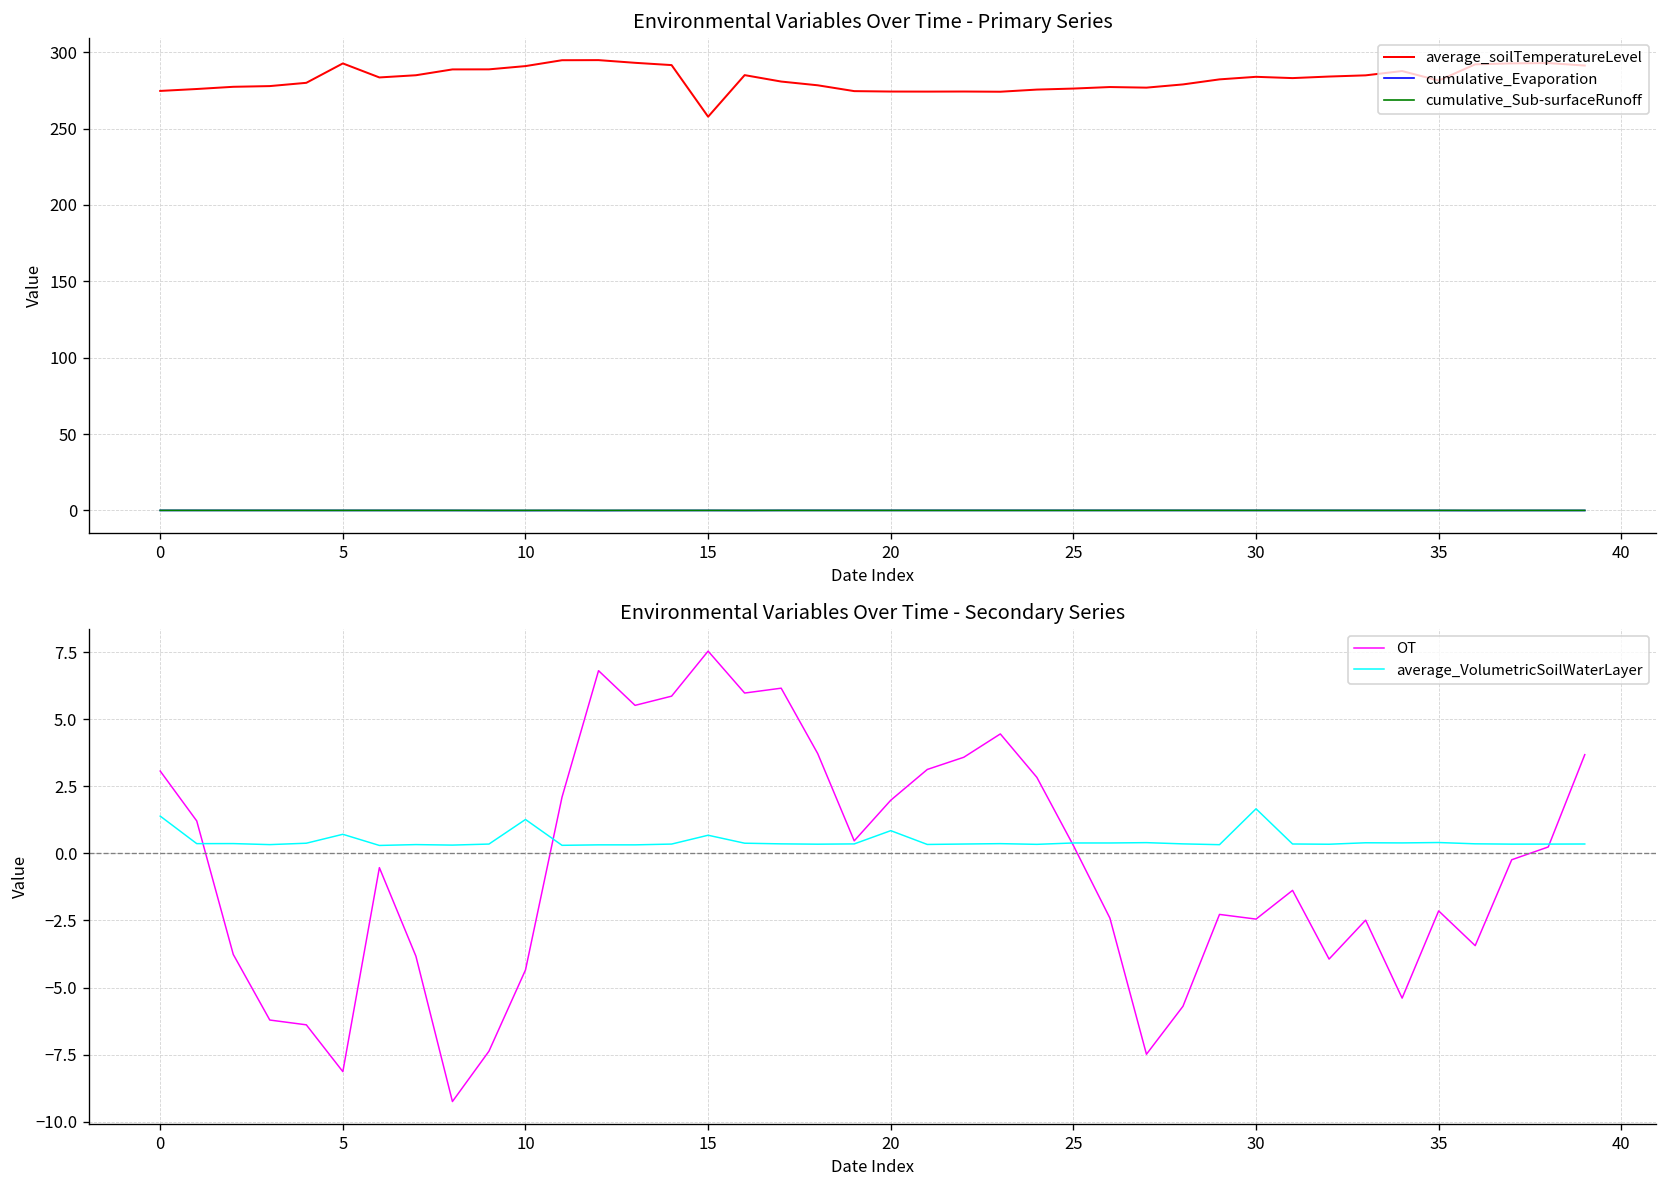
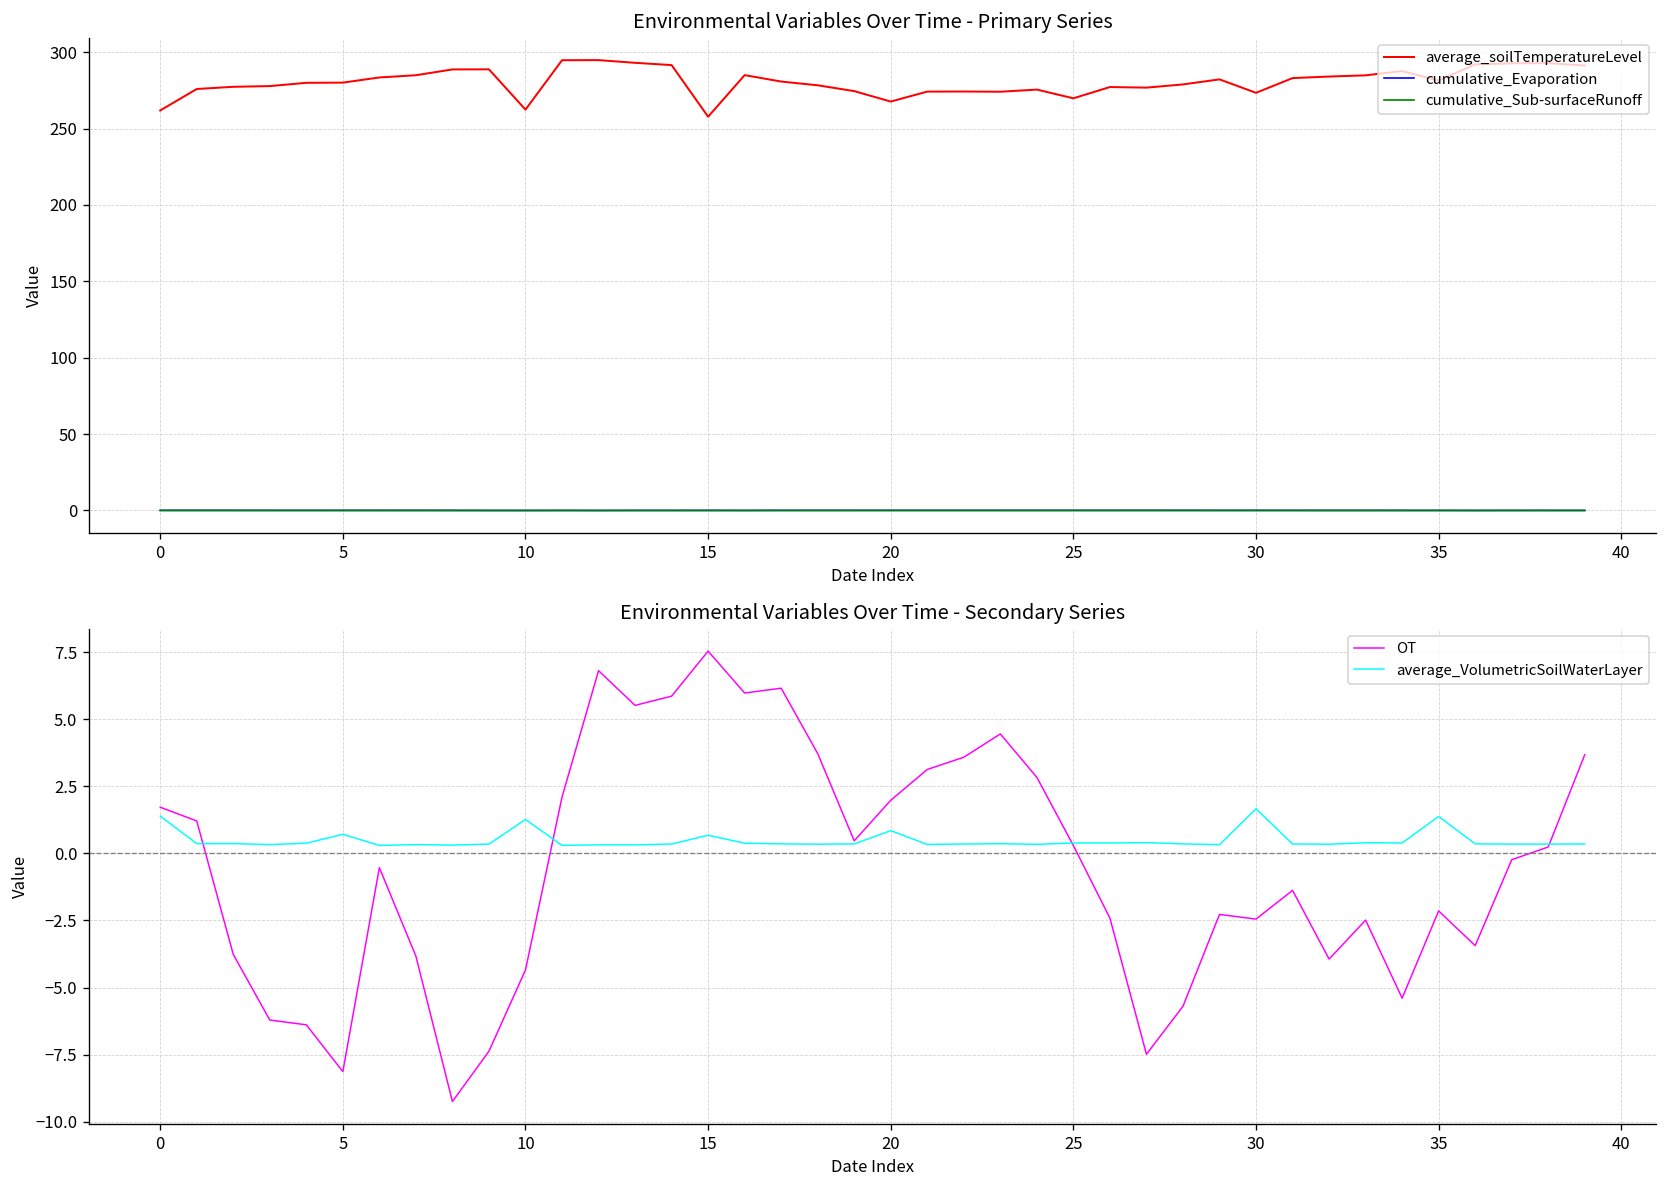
  {
    "Environmental Variables Over Time - Primary Series": {
      "average_soilTemperatureLevel": {
-       "0": 275,
-       "5": 293,
-       "10": 291,
+       "0": 262,
+       "5": 280,
+       "10": 262,
        "15": 258,
-       "20": 274,
-       "25": 276,
-       "30": 284
+       "20": 268,
+       "25": 270,
+       "30": 273
      }
    },
    "Environmental Variables Over Time - Secondary Series": {
      "OT": {
-       "0": 3.1,
+       "0": 1.7,
        "5": -8.1,
        "10": -4.3,
        "15": 7.5,
        "20": 2.0,
        "30": -2.4,
        "35": -2.1
      },
      "average_VolumetricSoilWaterLayer": {
        "0": 1.4,
        "5": 0.7,
        "10": 1.3,
        "15": 0.7,
        "20": 0.8,
        "30": 1.7,
-       "35": 0.4
+       "35": 1.4
      }
    }
  }
